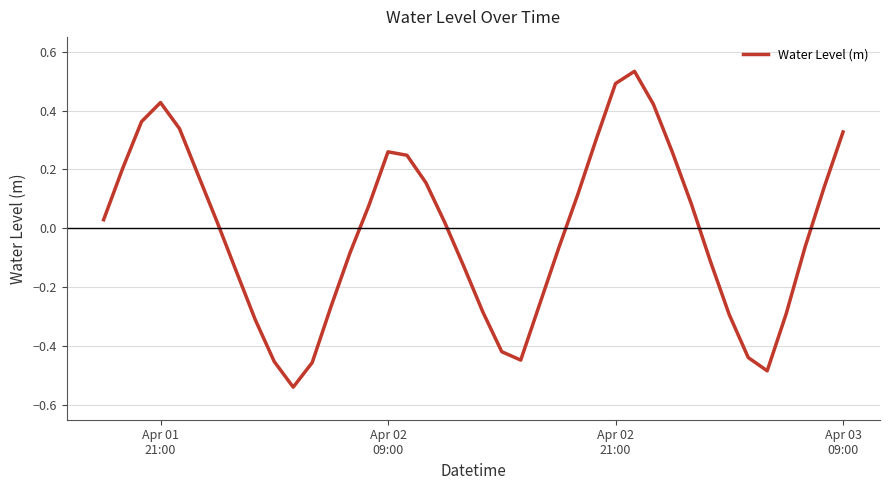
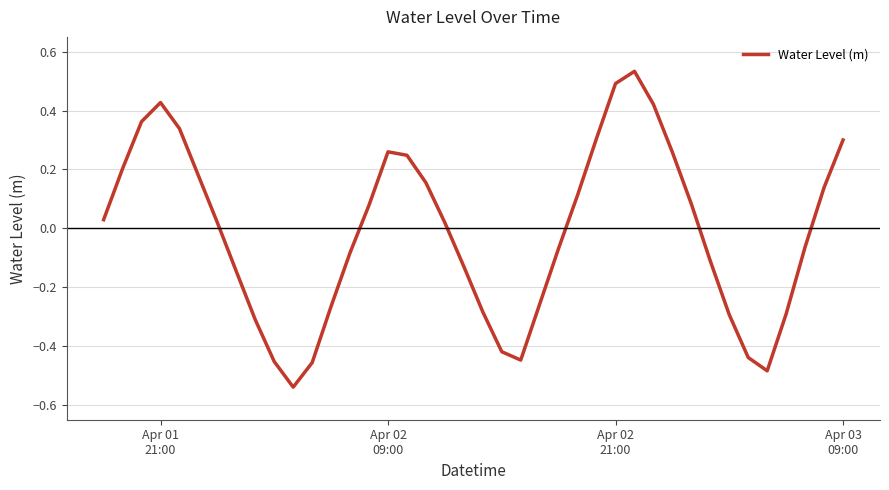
  {
    "Apr 01 21:00": 0.43,
    "Apr 02 09:00": 0.26,
    "Apr 02 21:00": 0.49,
-   "Apr 03 09:00": 0.33
+   "Apr 03 09:00": 0.30
  }
